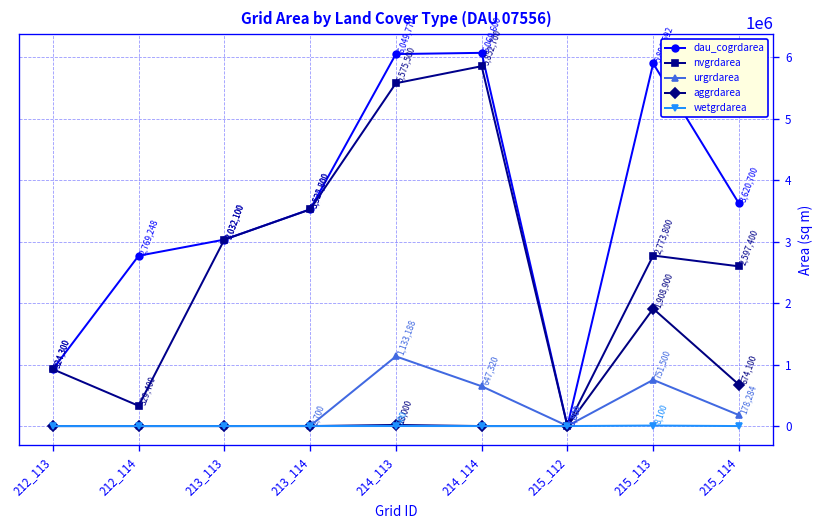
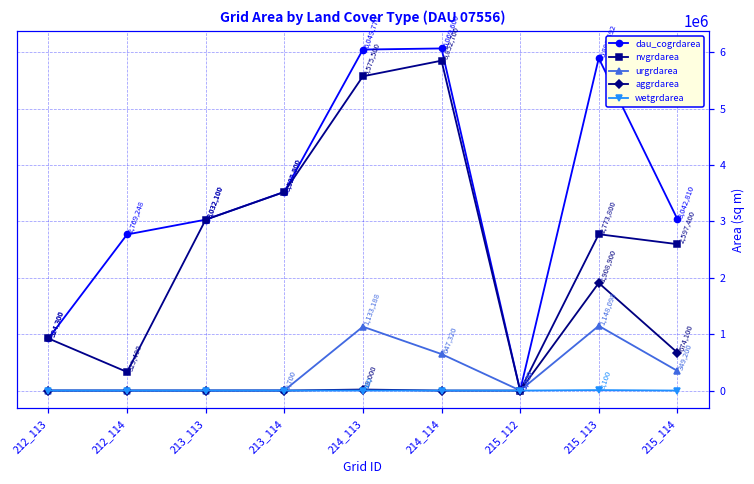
  {
    "dau_cogrdarea": {
      "212_114": "2,769,248",
-     "215_114": "3,620,700"
+     "215_114": "3,042,810"
    },
    "urgrdarea": {
      "214_113": "1,133,188",
      "214_114": "647,320",
-     "215_113": "751,500",
-     "215_114": "178,284"
+     "215_113": "1,148,098",
+     "215_114": "349,200"
    },
    "wetgrdarea": {
      "215_113": "8,100"
    }
  }
